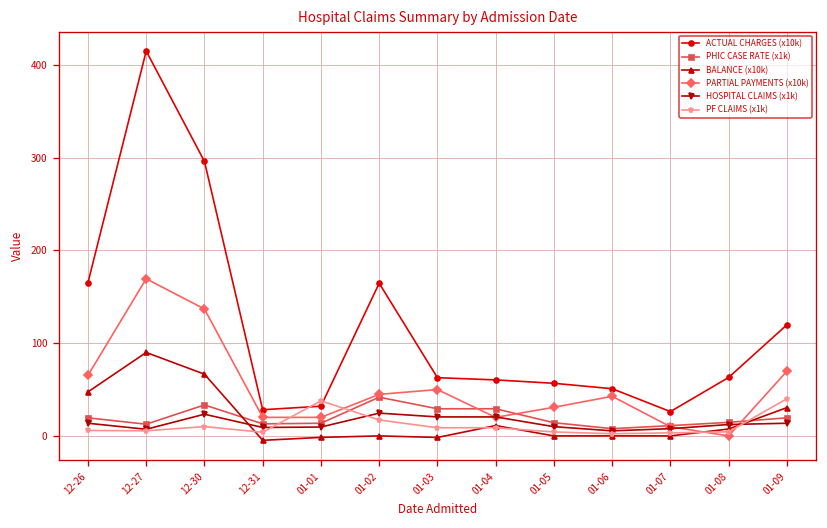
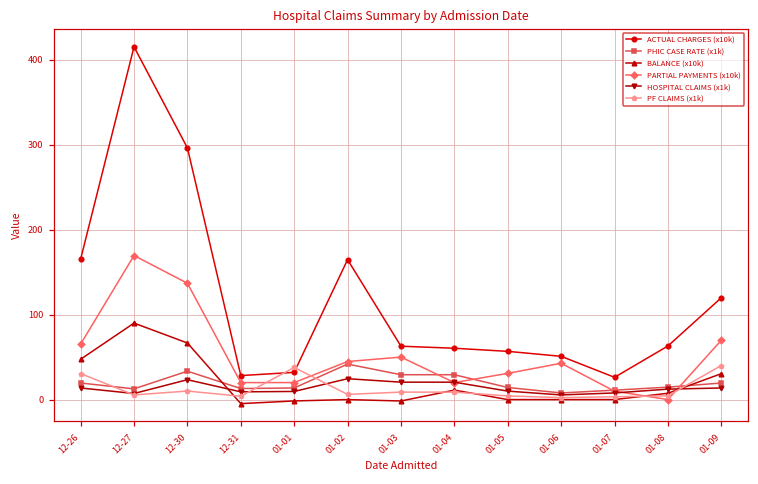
  {
    "PF CLAIMS (x1k)": {
-     "12-26": 10,
+     "12-26": 30,
      "12-30": 10,
      "12-31": 0,
      "01-01": 40,
-     "01-02": 20,
+     "01-02": 10,
      "01-03": 10,
      "01-05": 0,
      "01-07": 0,
      "01-09": 40
    }
  }
